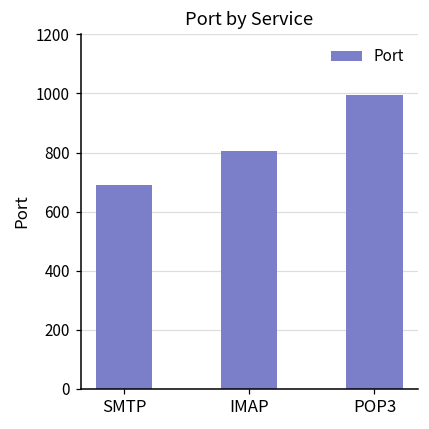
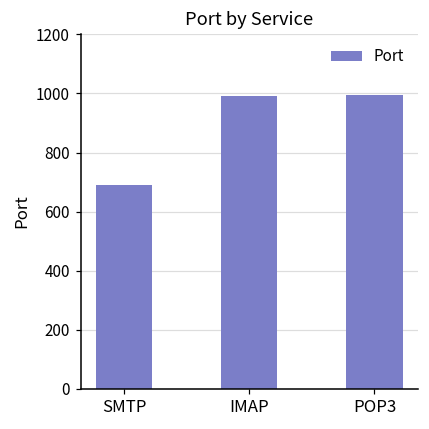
  {
    "SMTP": 690,
-   "IMAP": 810,
+   "IMAP": 990,
    "POP3": 1000
  }
